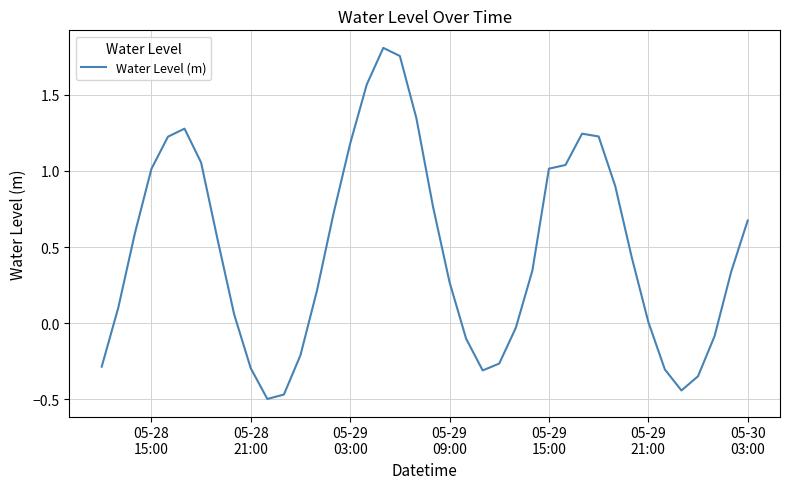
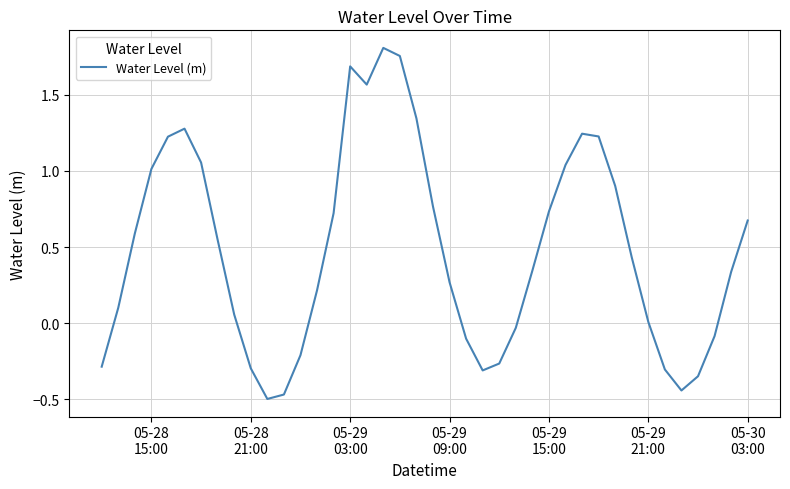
  {
    "05-28 15:00": 1.01,
    "05-28 21:00": -0.30,
-   "05-29 03:00": 1.18,
+   "05-29 03:00": 1.69,
    "05-29 09:00": 0.27,
-   "05-29 15:00": 1.02,
+   "05-29 15:00": 0.73,
    "05-29 21:00": 0.01,
    "05-30 03:00": 0.67
  }
